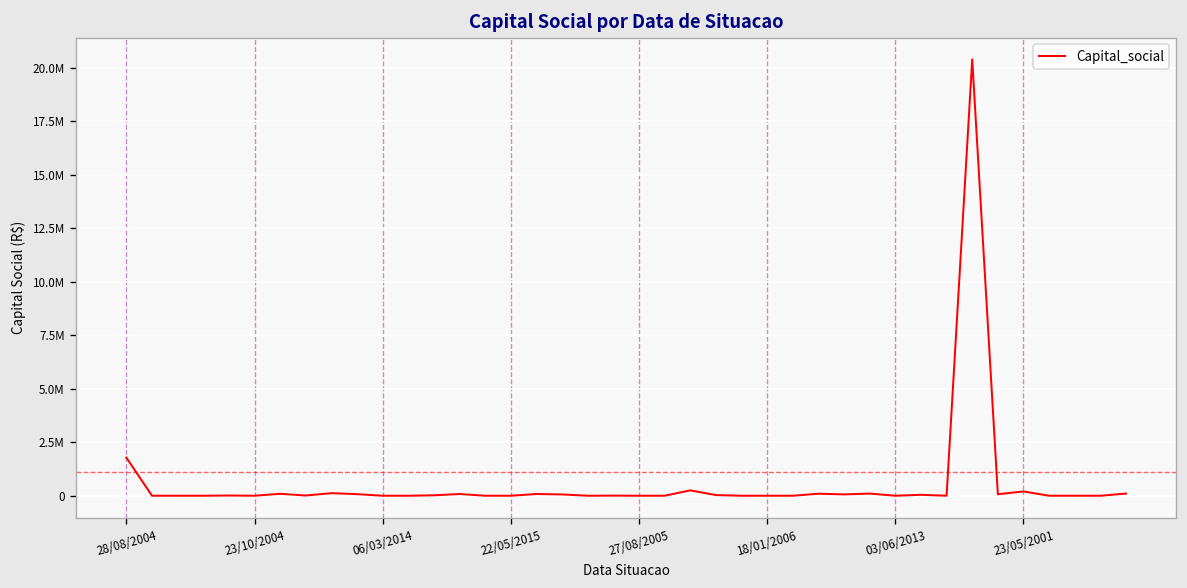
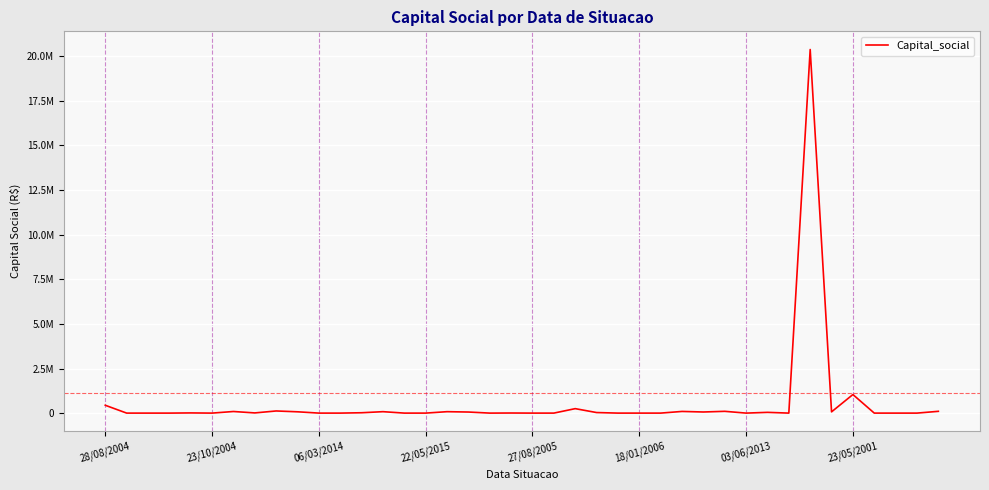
  {
-   "28/08/2004": 1800000,
+   "28/08/2004": 400000,
    "23/10/2004": 0,
    "06/03/2014": 0,
    "22/05/2015": 0,
    "18/01/2006": 0,
    "03/06/2013": 0,
-   "23/05/2001": 200000
+   "23/05/2001": 1000000
  }
